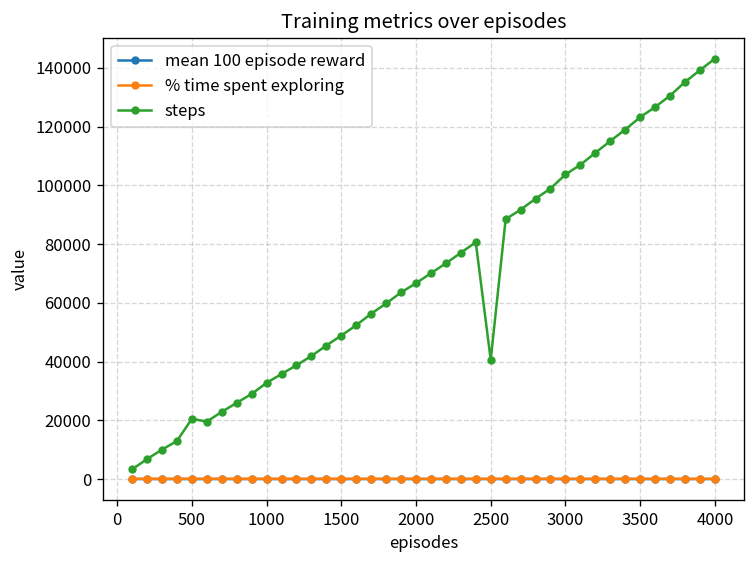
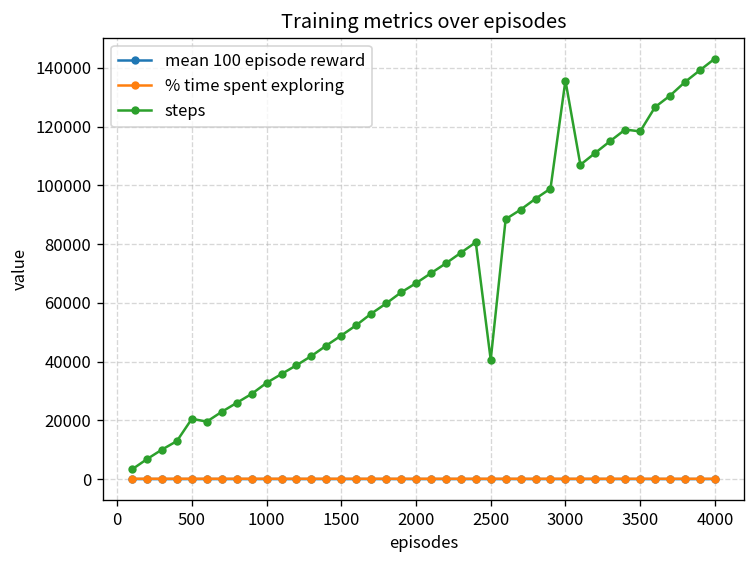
  {
    "% time spent exploring": {
      "500": 0,
      "1000": 0,
      "1500": 0,
      "2000": 0,
      "2500": 0,
      "3000": 0,
      "3500": 0,
      "4000": 0
    },
    "steps": {
      "500": 21000,
      "1000": 33000,
      "1500": 49000,
      "2000": 67000,
      "2500": 41000,
-     "3000": 104000,
-     "3500": 123000,
+     "3000": 136000,
+     "3500": 118000,
      "4000": 143000
    }
  }
